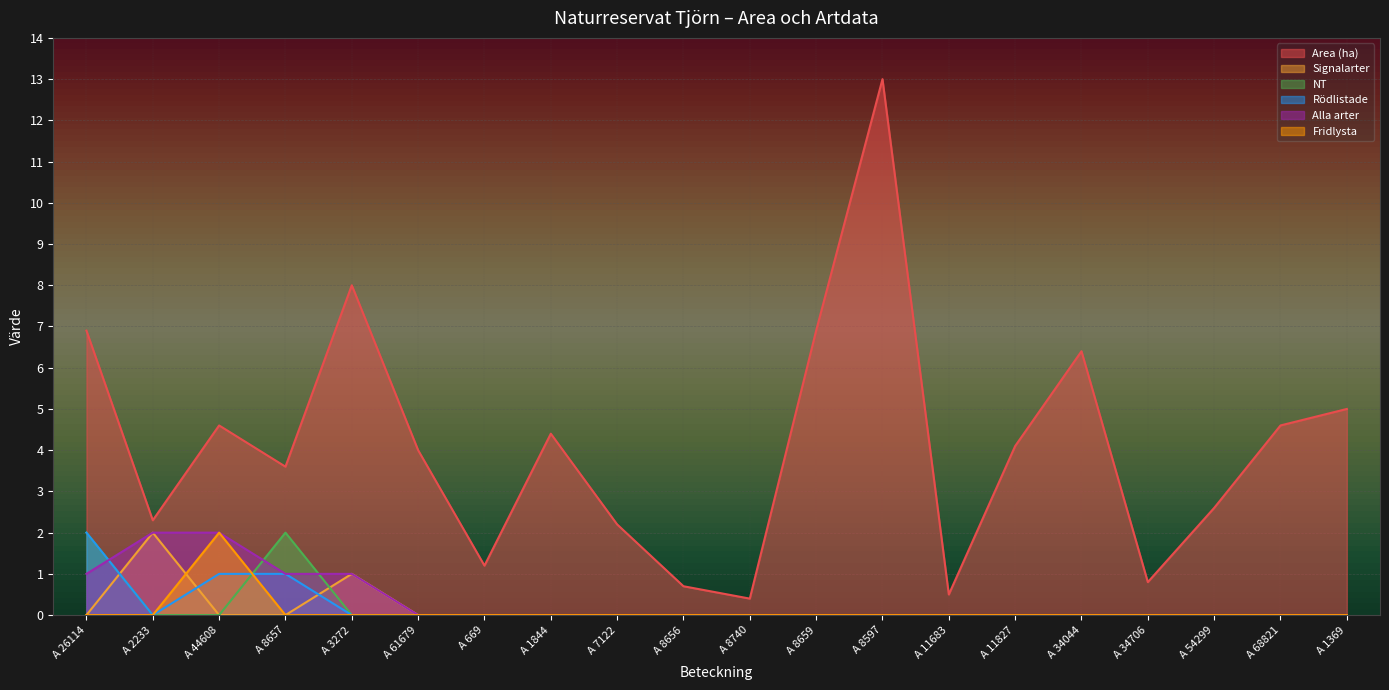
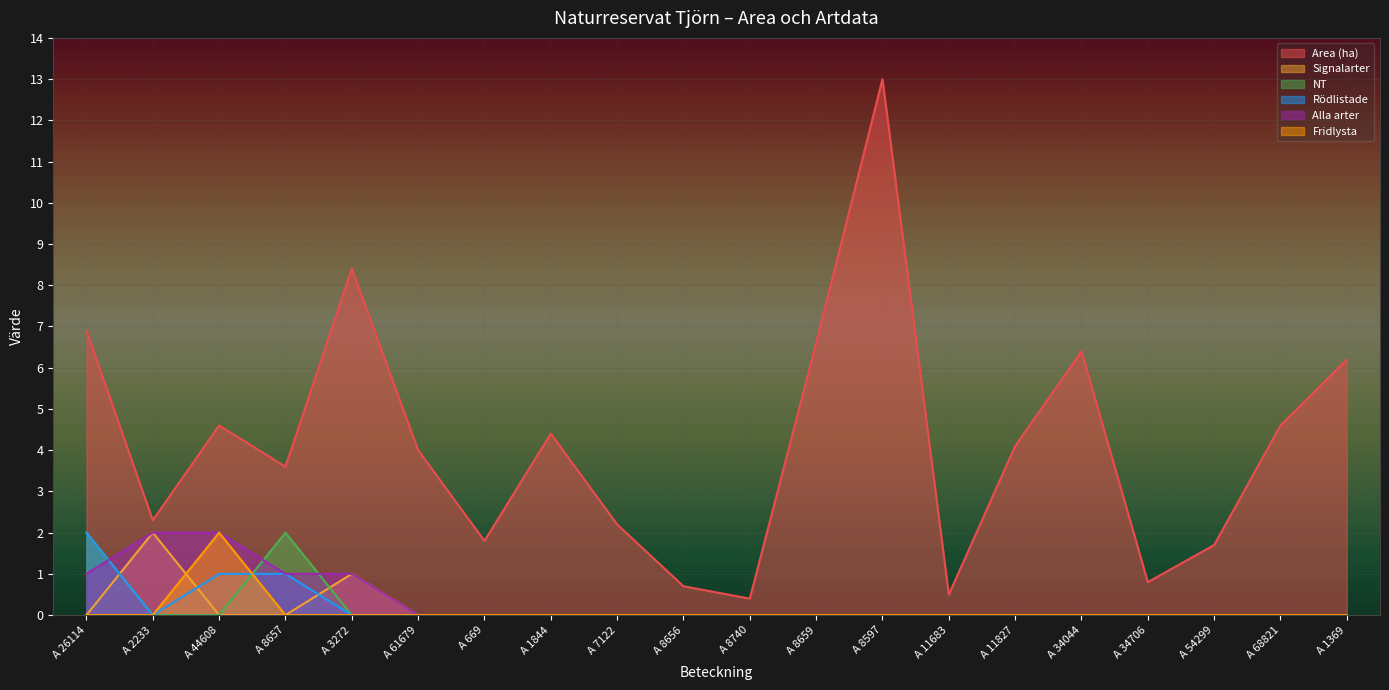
  {
    "Area (ha)": {
      "A 26114": 6.9,
      "A 2233": 2.3,
      "A 44608": 4.6,
      "A 8657": 3.6,
-     "A 3272": 8.0,
+     "A 3272": 8.4,
      "A 61679": 4.0,
-     "A 669": 1.2,
+     "A 669": 1.8,
      "A 1844": 4.4,
      "A 7122": 2.2,
      "A 8656": 0.7,
      "A 8740": 0.4,
-     "A 8659": 6.9,
+     "A 8659": 6.6,
      "A 8597": 13.0,
      "A 11683": 0.5,
      "A 11827": 4.1,
      "A 34044": 6.4,
      "A 34706": 0.8,
-     "A 54299": 2.6,
+     "A 54299": 1.7,
      "A 68821": 4.6,
-     "A 1369": 5.0
+     "A 1369": 6.2
    },
    "NT": {
      "A 8657": 2.0
    },
    "Rödlistade": {
      "A 44608": 1.0
    },
    "Alla arter": {
      "A 26114": 1.0
    }
  }
